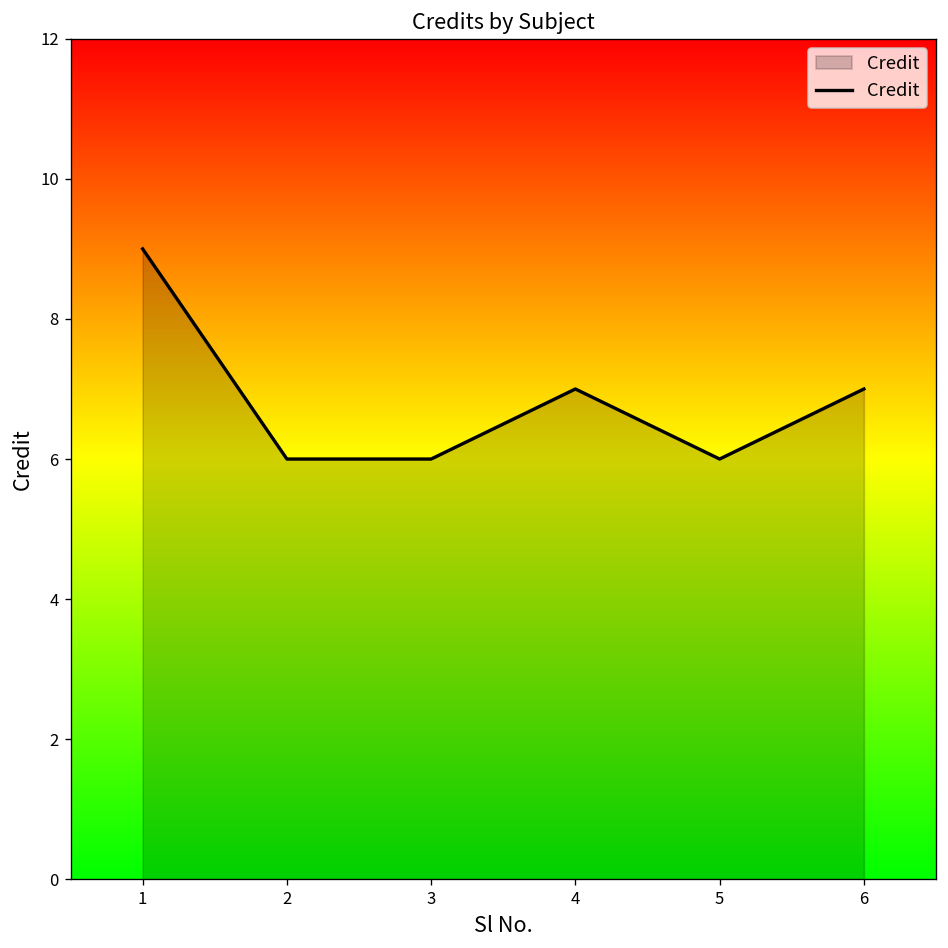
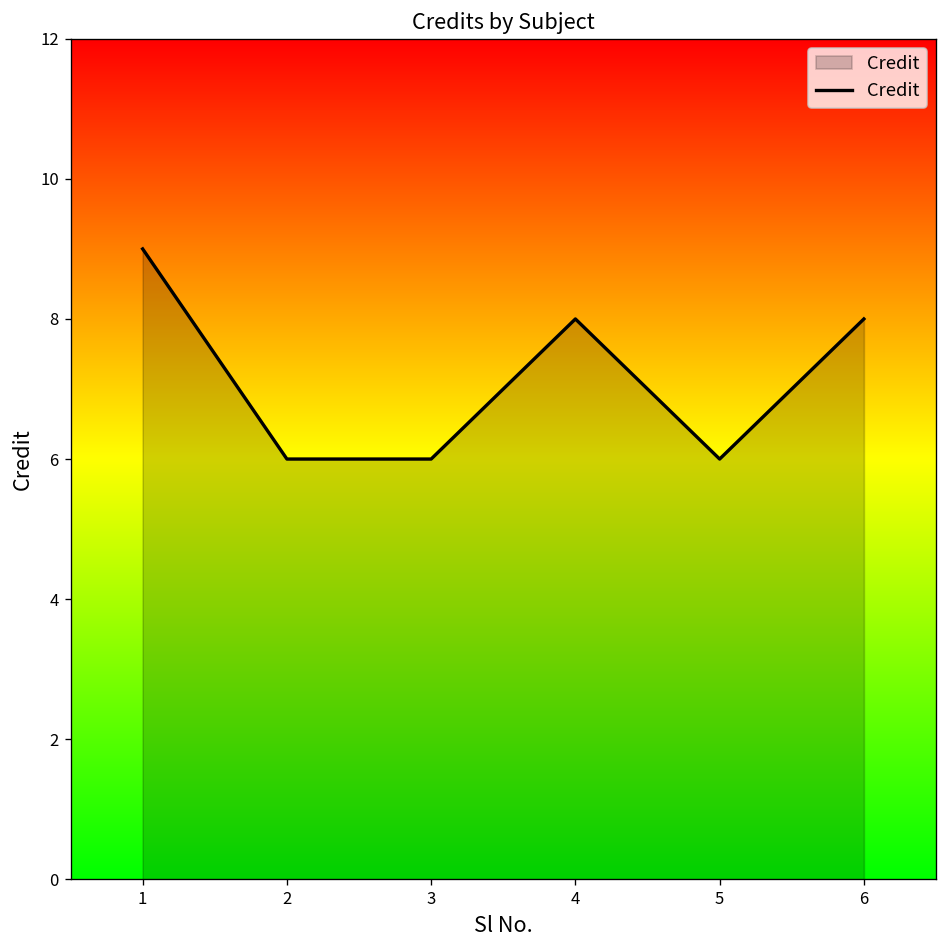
  {
    "1": 9,
    "2": 6,
    "3": 6,
-   "4": 7,
+   "4": 8,
    "5": 6,
-   "6": 7
+   "6": 8
  }
